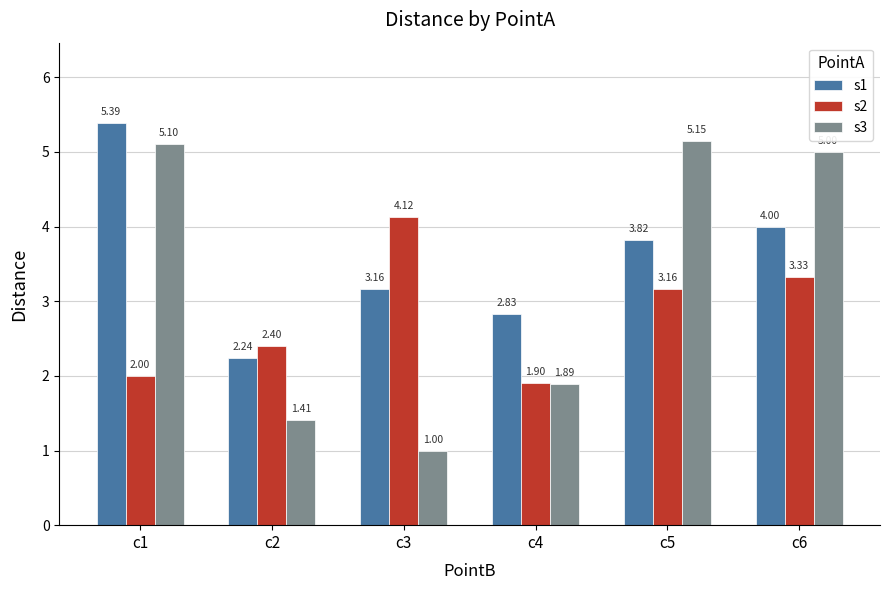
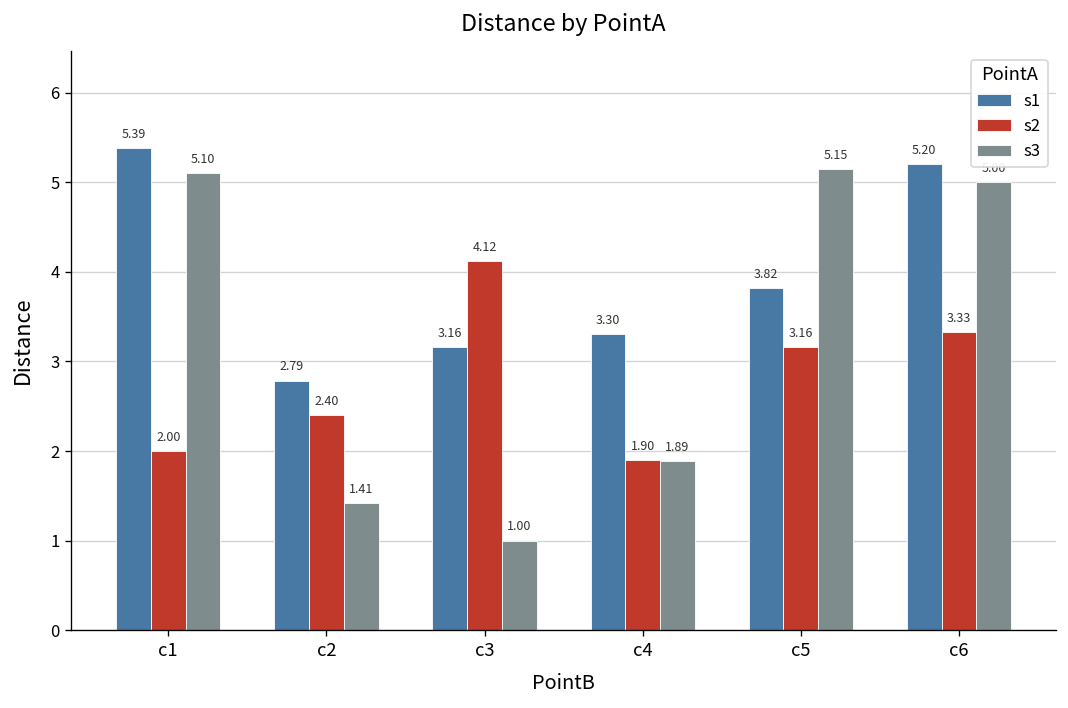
  {
    "s1": {
      "c1": 5.39,
-     "c2": 2.24,
+     "c2": 2.79,
      "c3": 3.16,
-     "c4": 2.83,
+     "c4": 3.30,
      "c5": 3.82,
-     "c6": 4.00
+     "c6": 5.20
    },
    "s2": {
      "c1": 2.00,
      "c2": 2.40,
      "c3": 4.12,
      "c4": 1.90,
      "c5": 3.16,
      "c6": 3.33
    },
    "s3": {
      "c1": 5.10,
      "c2": 1.41,
      "c3": 1.00,
      "c4": 1.89,
      "c5": 5.15
    }
  }
